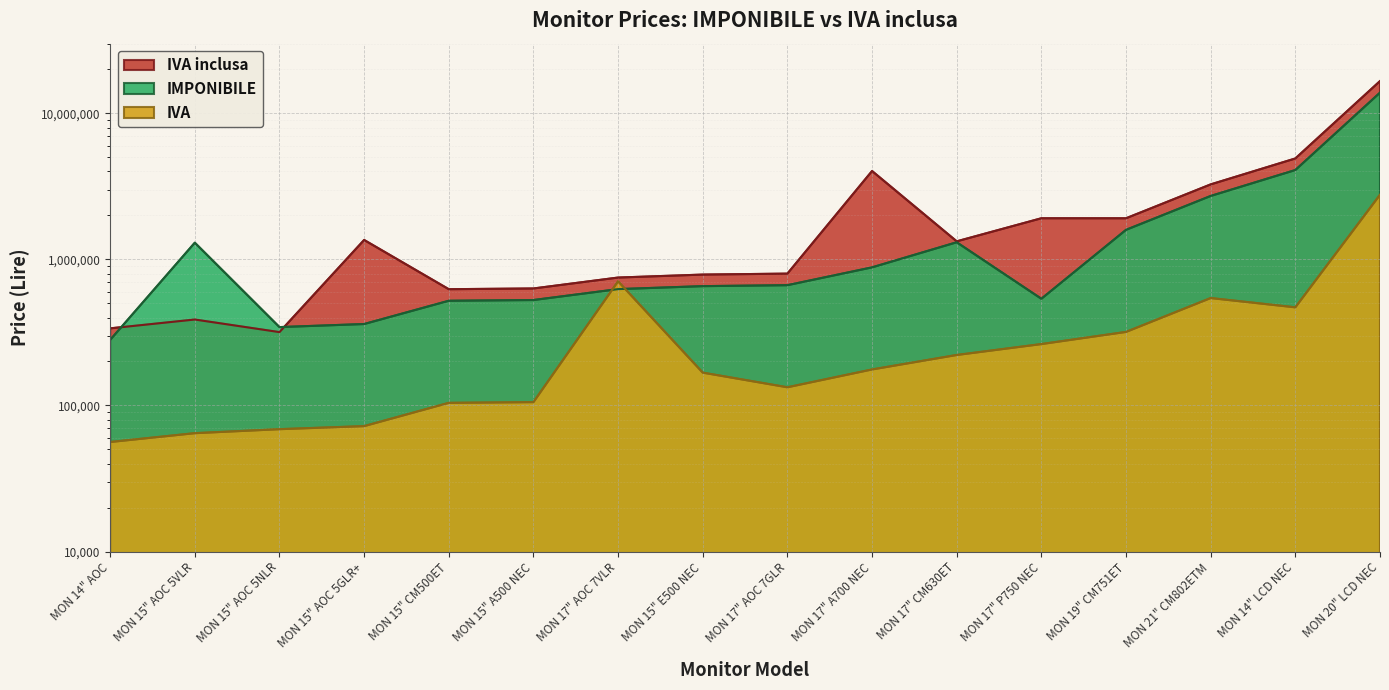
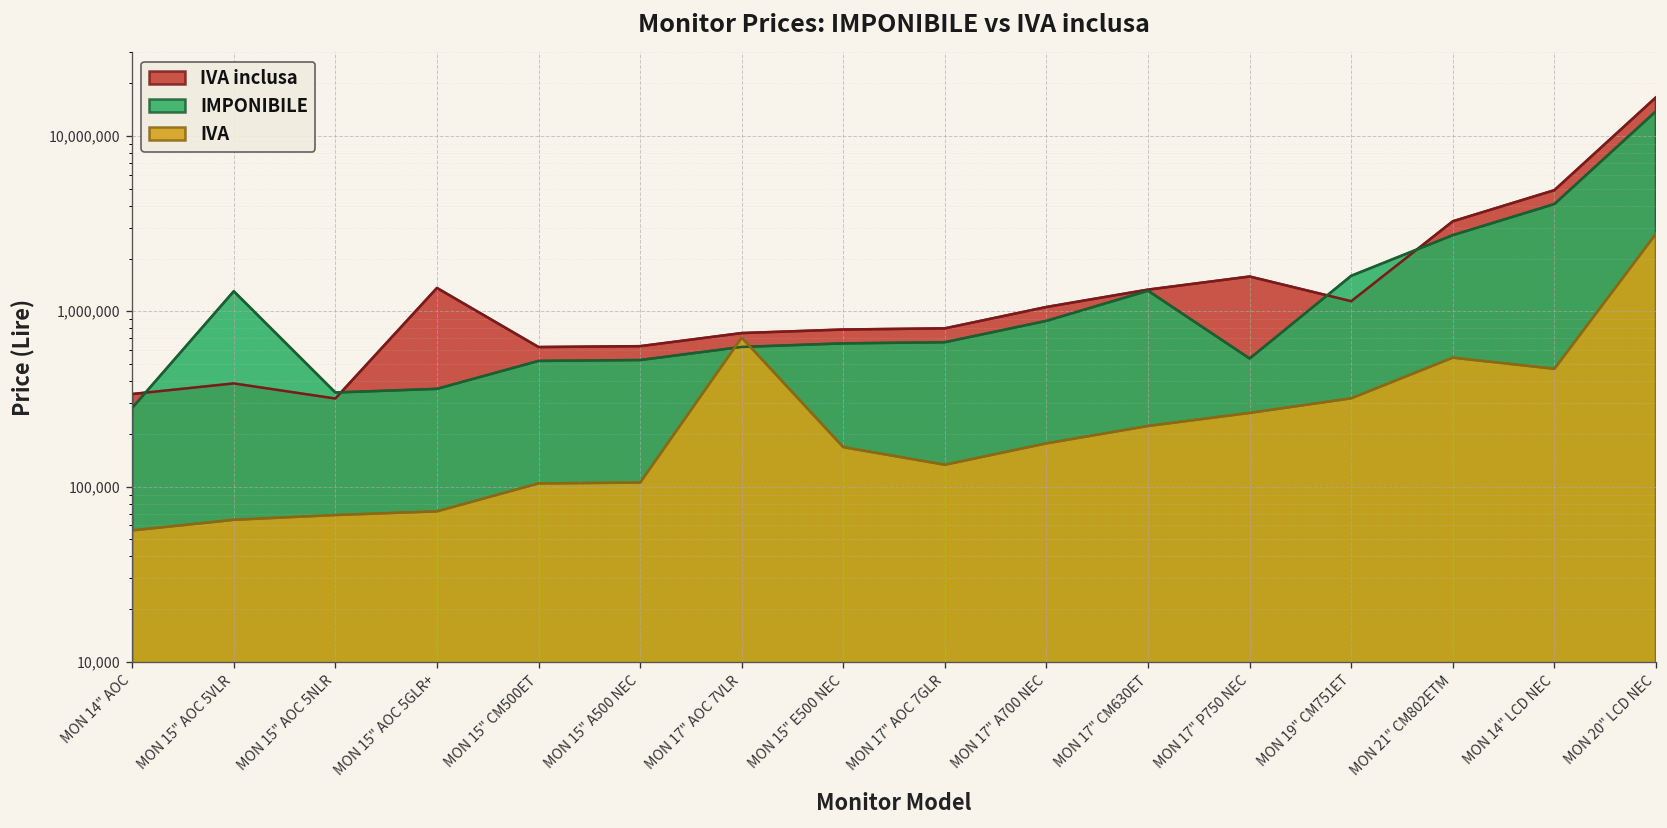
  {
    "IVA inclusa": {
      "MON 14\" AOC": "340,000",
      "MON 15\" AOC 5VLR": "390,000",
      "MON 15\" AOC 5NLR": "320,000",
      "MON 15\" AOC 5GLR+": "1,400,000",
      "MON 15\" CM500ET": "630,000",
      "MON 15\" A500 NEC": "630,000",
      "MON 17\" AOC 7VLR": "800,000",
      "MON 15\" E500 NEC": "800,000",
      "MON 17\" AOC 7GLR": "800,000",
-     "MON 17\" A700 NEC": "4,000,000",
-     "MON 17\" P750 NEC": "1,900,000",
-     "MON 19\" CM751ET": "1,900,000",
+     "MON 17\" A700 NEC": "1,100,000",
+     "MON 17\" P750 NEC": "1,600,000",
+     "MON 19\" CM751ET": "1,100,000",
      "MON 21\" CM802ETM": "3,300,000",
      "MON 14\" LCD NEC": "4,900,000",
      "MON 20\" LCD NEC": "17,000,000"
    },
    "IMPONIBILE": {
      "MON 14\" AOC": "280,000",
      "MON 15\" AOC 5VLR": "1,300,000",
      "MON 15\" AOC 5NLR": "340,000",
      "MON 15\" AOC 5GLR+": "360,000",
      "MON 15\" CM500ET": "520,000",
      "MON 15\" A500 NEC": "530,000",
      "MON 17\" AOC 7VLR": "630,000",
      "MON 15\" E500 NEC": "700,000",
      "MON 17\" AOC 7GLR": "700,000",
      "MON 17\" A700 NEC": "900,000",
      "MON 17\" P750 NEC": "540,000",
      "MON 19\" CM751ET": "1,600,000",
      "MON 21\" CM802ETM": "2,700,000",
      "MON 14\" LCD NEC": "4,100,000",
      "MON 20\" LCD NEC": "14,000,000"
    },
    "IVA": {
      "MON 14\" AOC": "56,000",
      "MON 15\" AOC 5VLR": "60,000",
      "MON 15\" AOC 5NLR": "70,000",
      "MON 15\" AOC 5GLR+": "70,000",
      "MON 15\" CM500ET": "100,000",
      "MON 15\" A500 NEC": "110,000",
      "MON 17\" AOC 7VLR": "700,000",
      "MON 15\" E500 NEC": "170,000",
      "MON 17\" AOC 7GLR": "130,000",
      "MON 17\" A700 NEC": "180,000",
      "MON 17\" CM630ET": "220,000",
      "MON 17\" P750 NEC": "260,000",
      "MON 19\" CM751ET": "320,000",
      "MON 21\" CM802ETM": "540,000",
      "MON 14\" LCD NEC": "470,000",
      "MON 20\" LCD NEC": "2,800,000"
    }
  }
